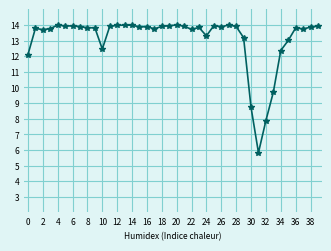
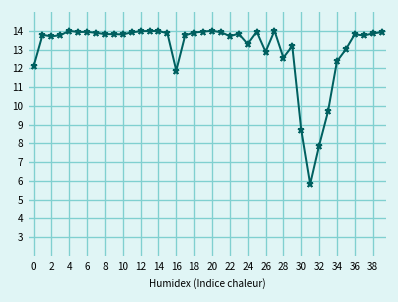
  {
    "0": 12.1,
    "2": 13.7,
    "4": 14.0,
    "6": 13.9,
    "8": 13.8,
-   "10": 12.5,
+   "10": 13.8,
    "12": 14.0,
    "14": 14.0,
-   "16": 13.9,
+   "16": 11.9,
    "18": 13.9,
    "20": 14.0,
    "22": 13.7,
    "24": 13.3,
-   "26": 13.9,
-   "28": 13.9,
+   "26": 12.9,
+   "28": 12.6,
    "30": 8.7,
    "32": 7.9,
    "34": 12.4,
    "36": 13.8,
    "38": 13.9
  }
